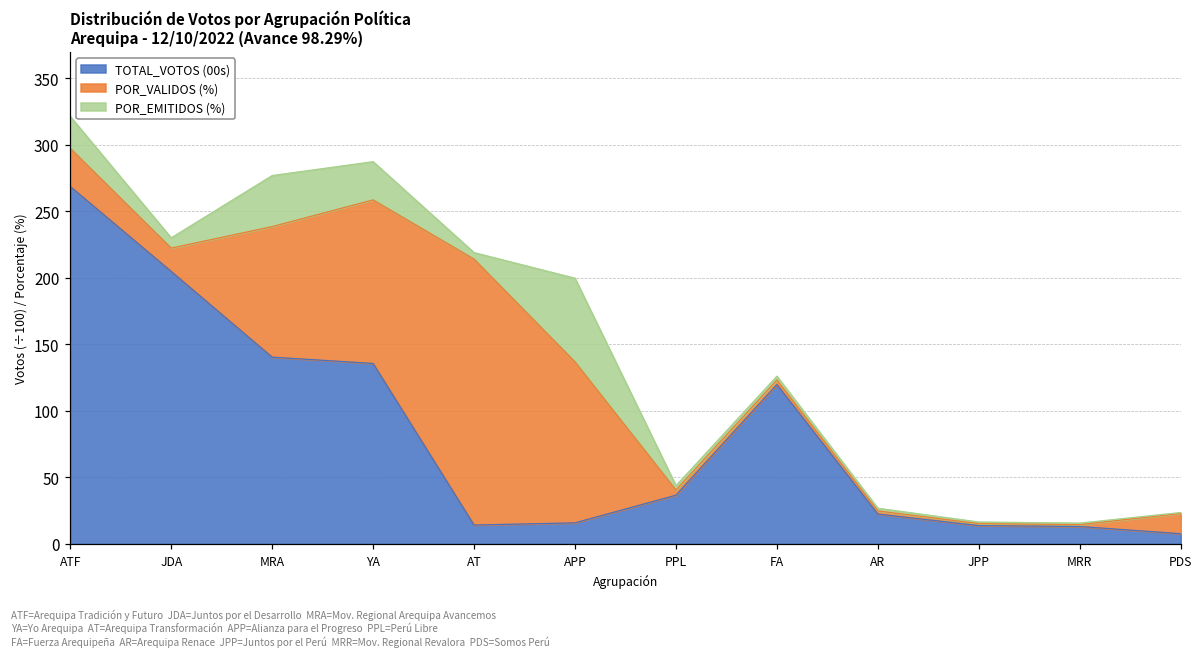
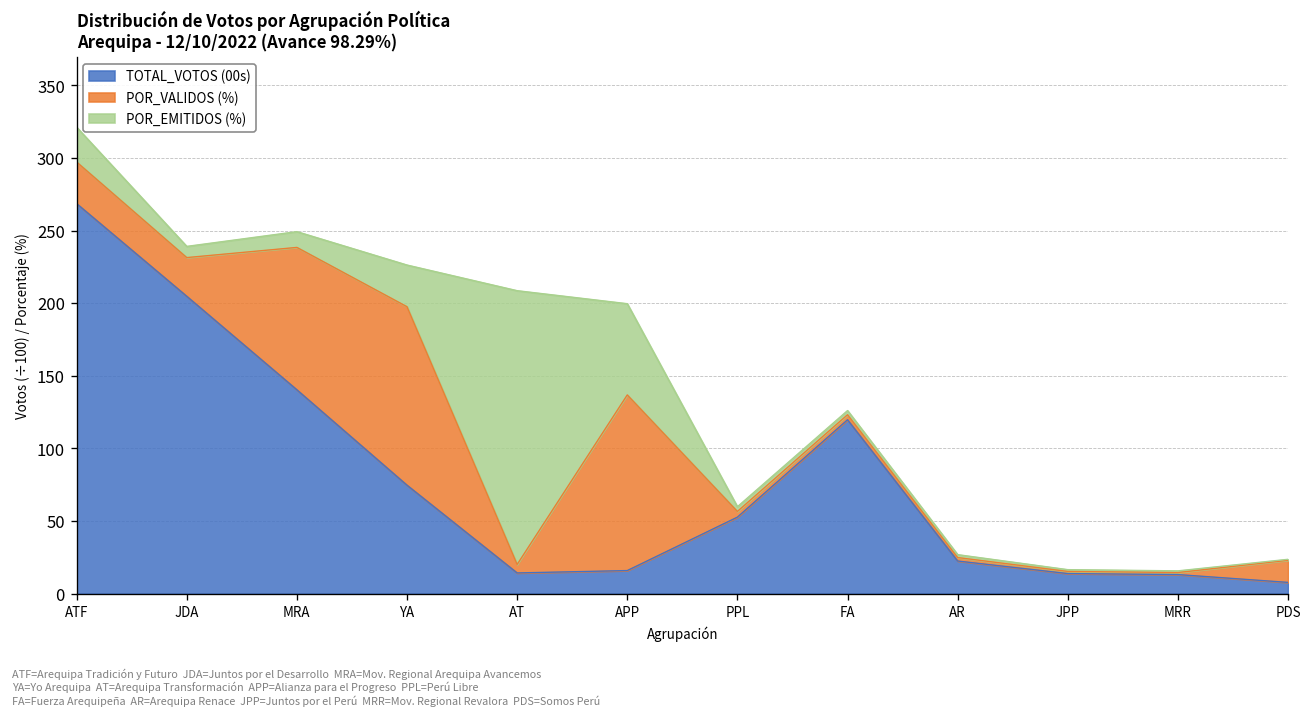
  {
    "TOTAL_VOTOS (00s)": {
      "ATF": 269,
      "JDA": 205,
      "MRA": 140,
-     "YA": 136,
+     "YA": 75,
      "AT": 14,
      "APP": 16,
-     "PPL": 37,
+     "PPL": 53,
      "FA": 120,
      "AR": 22,
      "PDS": 8
    },
    "POR_VALIDOS (%)": {
      "ATF": 29,
-     "JDA": 18,
+     "JDA": 27,
      "MRA": 98,
      "YA": 123,
-     "AT": 200,
+     "AT": 6,
      "APP": 121,
      "PPL": 4,
      "FA": 3
    },
    "POR_EMITIDOS (%)": {
      "ATF": 24,
      "JDA": 8,
-     "MRA": 38,
+     "MRA": 11,
      "YA": 29,
-     "AT": 5,
+     "AT": 189,
      "APP": 63,
      "PPL": 3,
      "FA": 3
    }
  }
